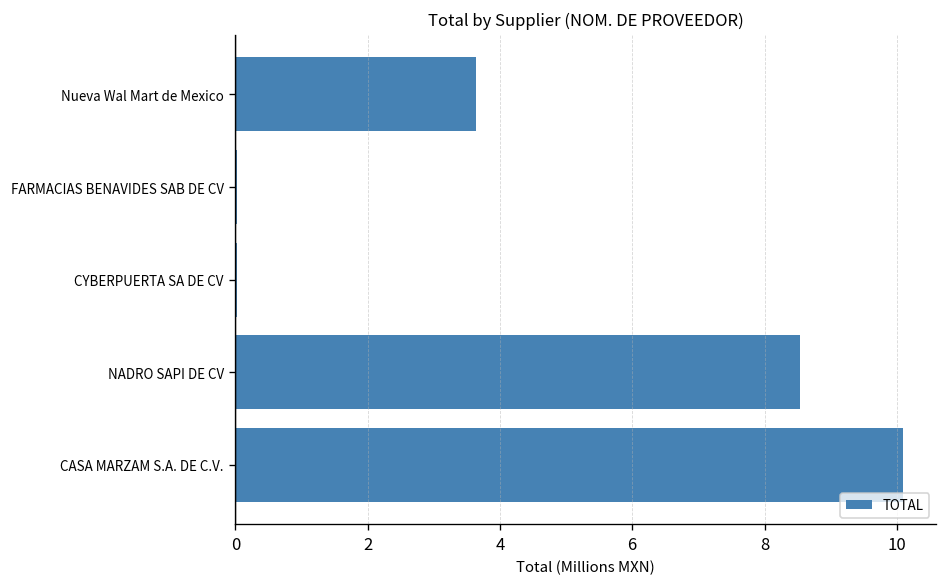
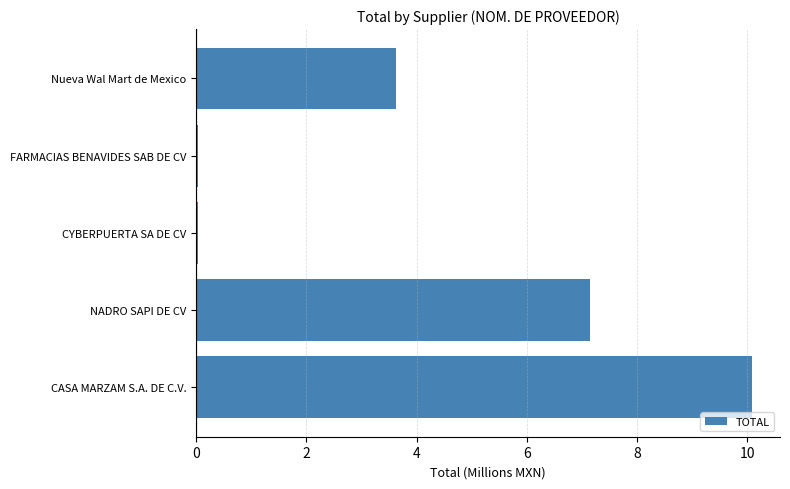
  {
    "Nueva Wal Mart de Mexico": 3.6,
-   "NADRO SAPI DE CV": 8.5,
+   "NADRO SAPI DE CV": 7.2,
    "CASA MARZAM S.A. DE C.V.": 10.1
  }
